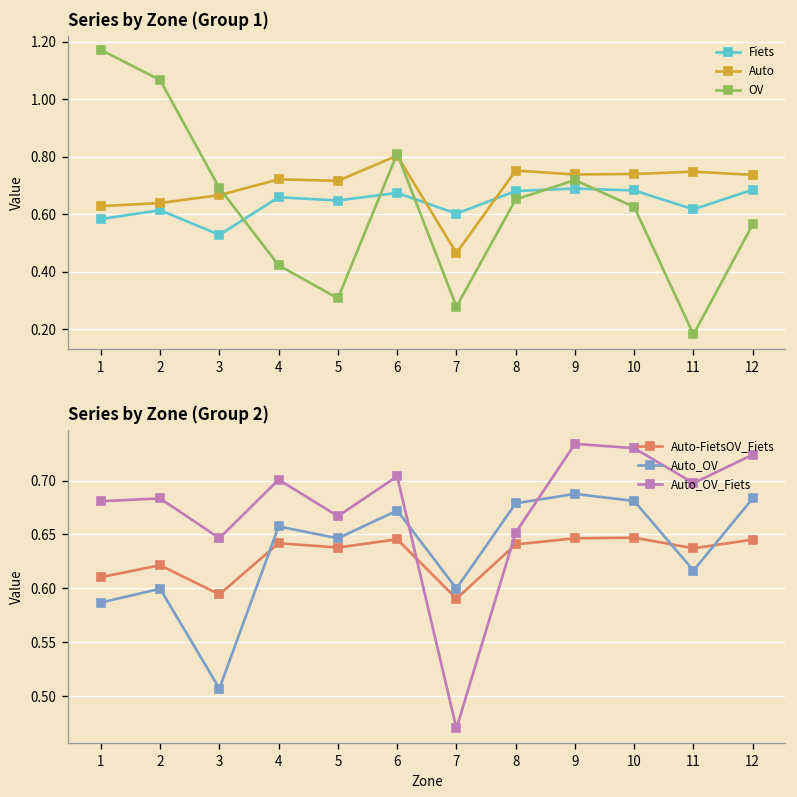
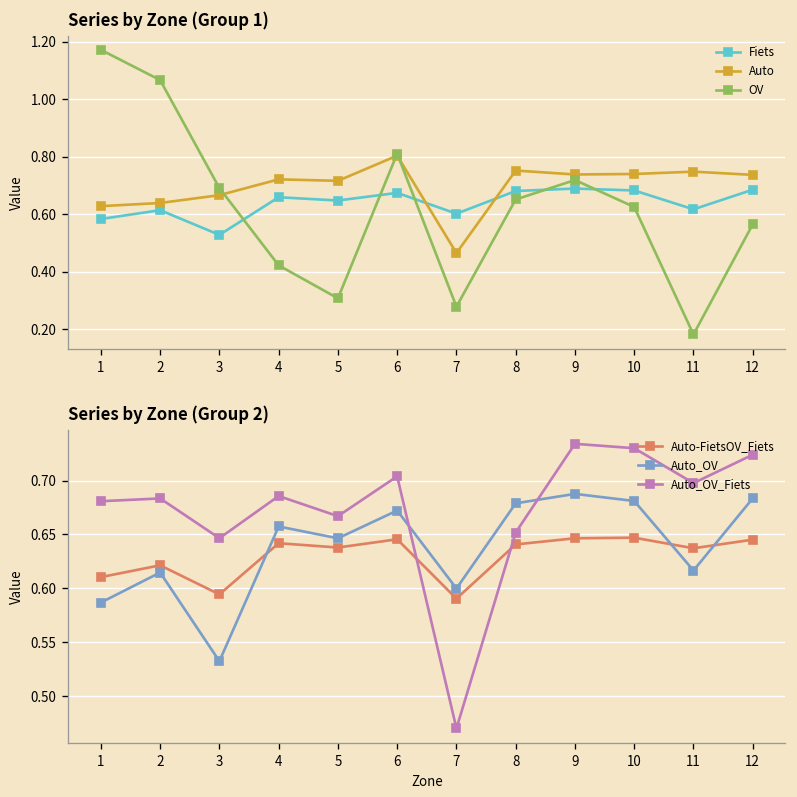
  {
    "Series by Zone (Group 1)": {
      "Fiets": {
        "1": 0.58,
        "2": 0.61,
        "3": 0.53,
        "4": 0.66,
        "5": 0.65,
        "6": 0.67,
        "7": 0.60,
        "8": 0.68,
        "9": 0.69,
        "10": 0.68,
        "11": 0.62,
        "12": 0.68
      },
      "Auto": {
        "1": 0.63,
        "2": 0.64,
        "3": 0.67,
        "4": 0.72,
        "5": 0.72,
        "7": 0.46,
        "8": 0.75,
        "9": 0.74,
        "10": 0.74,
        "11": 0.75,
        "12": 0.74
      },
      "OV": {
        "1": 1.17,
        "2": 1.07,
        "3": 0.69,
        "4": 0.42,
        "5": 0.31,
        "7": 0.28,
        "8": 0.65,
        "9": 0.72,
        "10": 0.62,
        "11": 0.18,
        "12": 0.56
      }
    },
    "Series by Zone (Group 2)": {
      "Auto-FietsOV_Fiets": {
        "1": 0.61,
        "2": 0.62,
        "3": 0.59,
        "4": 0.64,
        "5": 0.64,
        "6": 0.65,
        "7": 0.59,
        "8": 0.64,
        "9": 0.65,
        "10": 0.65,
        "11": 0.64,
        "12": 0.65
      },
      "Auto_OV": {
        "1": 0.59,
-       "2": 0.60,
-       "3": 0.51,
+       "2": 0.61,
+       "3": 0.53,
        "4": 0.66,
        "5": 0.65,
        "6": 0.67,
        "7": 0.60,
        "8": 0.68,
        "9": 0.69,
        "10": 0.68,
        "11": 0.62,
        "12": 0.68
      },
      "Auto_OV_Fiets": {
        "1": 0.68,
        "2": 0.68,
        "3": 0.65,
-       "4": 0.70,
+       "4": 0.69,
        "5": 0.67,
        "6": 0.70,
        "7": 0.47,
        "8": 0.65,
        "9": 0.73,
        "10": 0.73,
        "11": 0.70,
        "12": 0.72
      }
    }
  }
